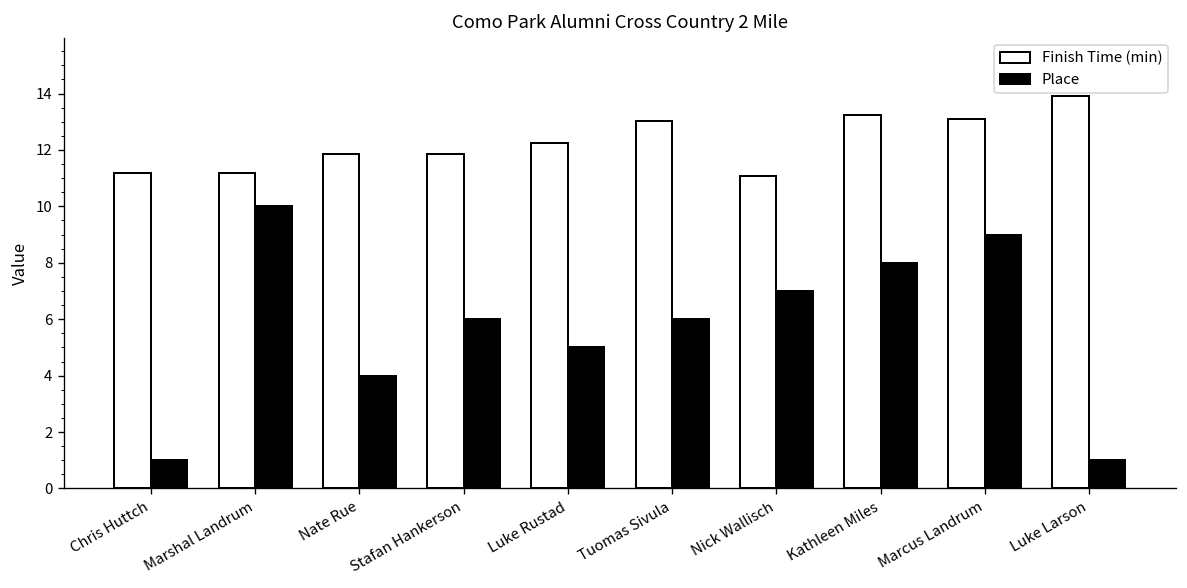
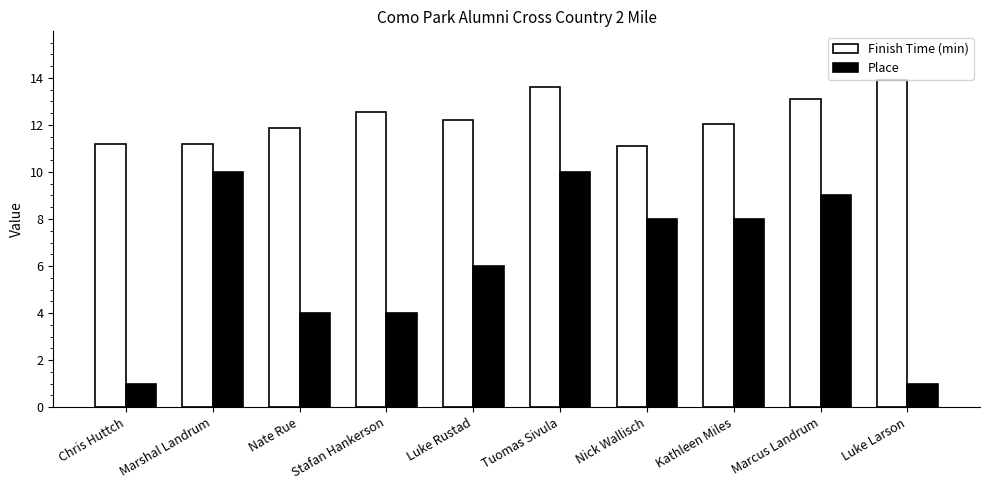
  {
    "Finish Time (min)": {
      "Chris Huttch": 11.2,
      "Marshal Landrum": 11.2,
      "Nate Rue": 11.9,
-     "Stafan Hankerson": 11.9,
+     "Stafan Hankerson": 12.5,
      "Luke Rustad": 12.2,
-     "Tuomas Sivula": 13.0,
+     "Tuomas Sivula": 13.6,
      "Nick Wallisch": 11.1,
-     "Kathleen Miles": 13.3,
+     "Kathleen Miles": 12.0,
      "Marcus Landrum": 13.1,
      "Luke Larson": 13.9
    },
    "Place": {
      "Chris Huttch": 1,
      "Marshal Landrum": 10,
      "Nate Rue": 4,
-     "Stafan Hankerson": 6,
-     "Luke Rustad": 5,
-     "Tuomas Sivula": 6,
-     "Nick Wallisch": 7,
+     "Stafan Hankerson": 4,
+     "Luke Rustad": 6,
+     "Tuomas Sivula": 10,
+     "Nick Wallisch": 8,
      "Kathleen Miles": 8,
      "Marcus Landrum": 9,
      "Luke Larson": 1
    }
  }
